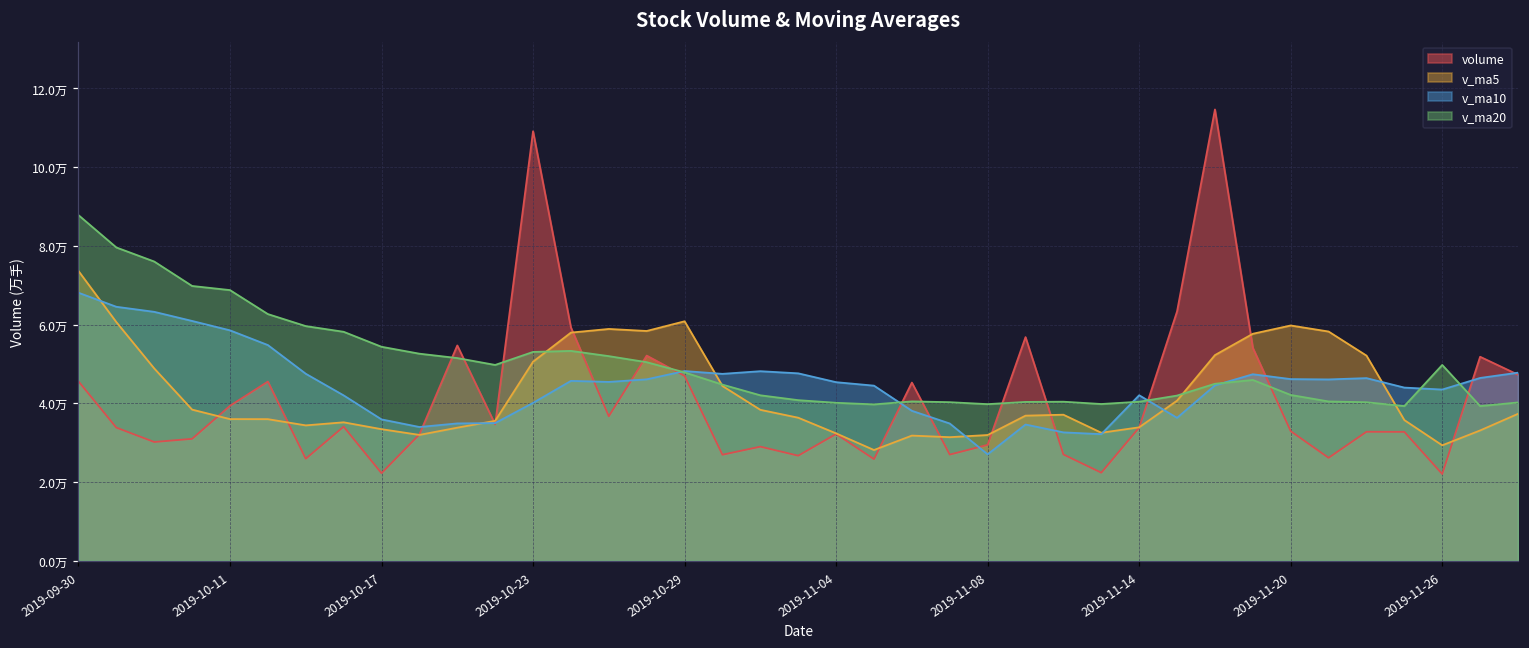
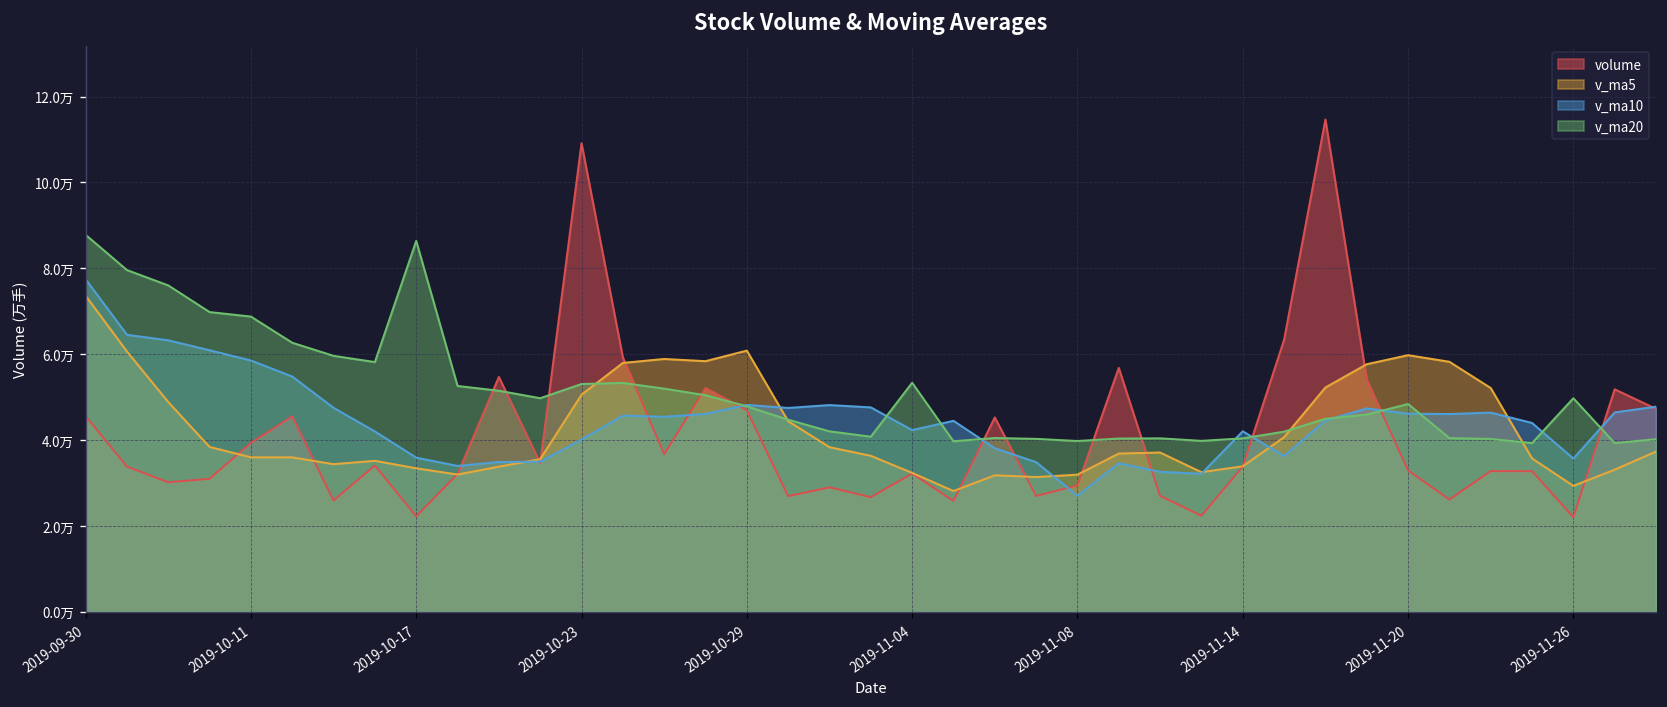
  {
    "v_ma10": {
-     "2019-09-30": "6.8万",
+     "2019-09-30": "7.7万",
      "2019-10-11": "5.9万",
      "2019-10-17": "3.6万",
      "2019-10-23": "4.0万",
-     "2019-11-04": "4.5万",
+     "2019-11-04": "4.2万",
      "2019-11-08": "2.7万",
      "2019-11-14": "4.2万",
      "2019-11-20": "4.6万",
-     "2019-11-26": "4.3万"
+     "2019-11-26": "3.6万"
    },
    "v_ma20": {
      "2019-09-30": "8.8万",
      "2019-10-11": "6.9万",
-     "2019-10-17": "5.4万",
+     "2019-10-17": "8.6万",
      "2019-10-23": "5.3万",
-     "2019-11-04": "4.0万",
+     "2019-11-04": "5.3万",
      "2019-11-08": "4.0万",
      "2019-11-14": "4.0万",
-     "2019-11-20": "4.2万",
+     "2019-11-20": "4.8万",
      "2019-11-26": "5.0万"
    }
  }
